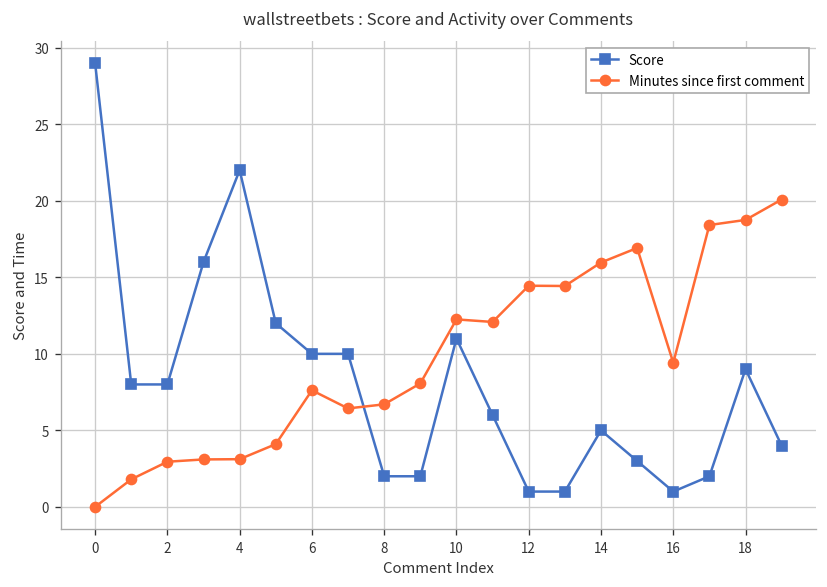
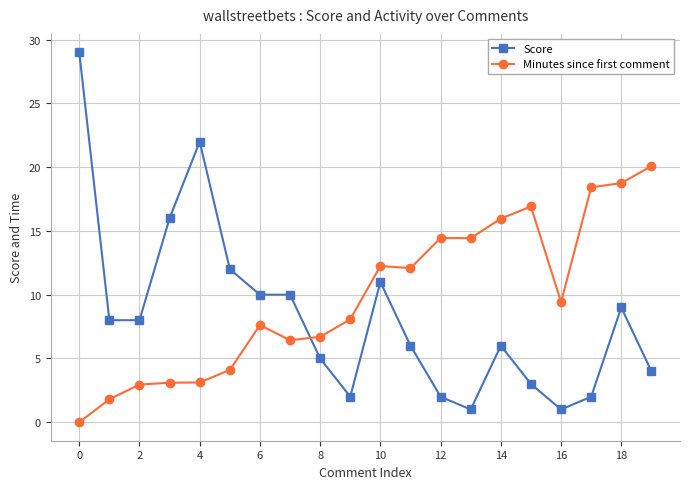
  {
    "Score": {
      "0": 29,
      "2": 8,
      "4": 22,
      "6": 10,
-     "8": 2,
+     "8": 5,
      "10": 11,
-     "12": 1,
-     "14": 5,
+     "12": 2,
+     "14": 6,
      "16": 1,
      "18": 9
    },
    "Minutes since first comment": {
      "0": 0,
      "2": 3,
      "4": 3,
      "6": 7.6,
      "8": 6.7,
      "10": 12.3,
      "12": 14.5,
      "14": 16,
      "16": 9.4,
      "18": 18.8
    }
  }
